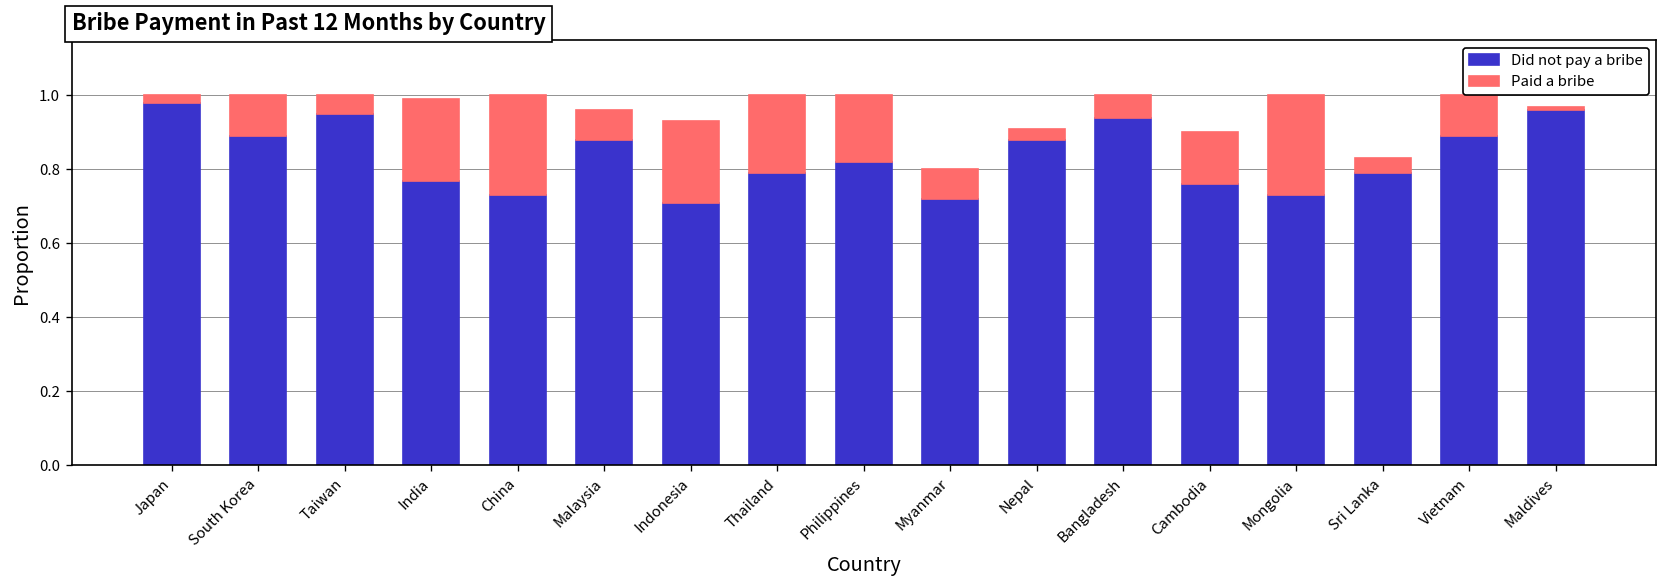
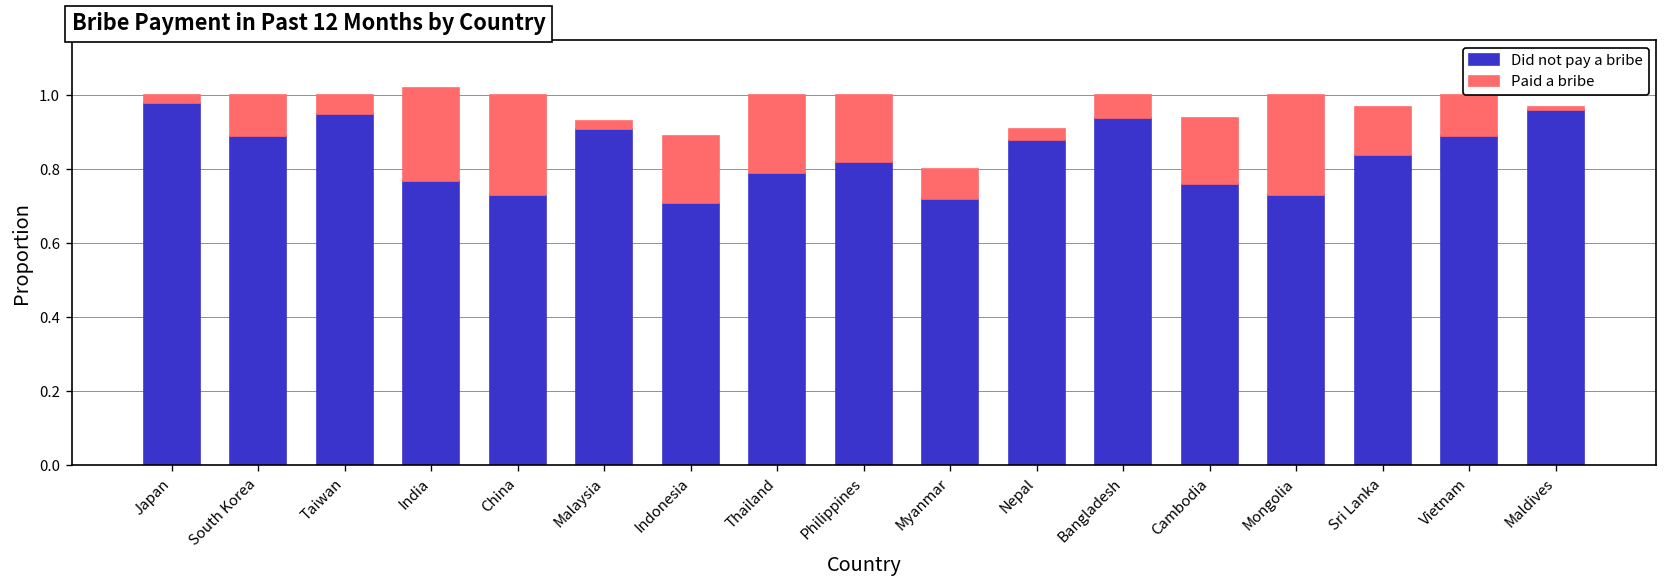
  {
    "Did not pay a bribe": {
      "Japan": 0.98,
      "South Korea": 0.89,
      "Taiwan": 0.95,
      "India": 0.77,
      "China": 0.73,
-     "Malaysia": 0.88,
+     "Malaysia": 0.91,
      "Indonesia": 0.71,
      "Thailand": 0.79,
      "Philippines": 0.82,
      "Myanmar": 0.72,
      "Nepal": 0.88,
      "Bangladesh": 0.94,
      "Cambodia": 0.76,
      "Mongolia": 0.73,
-     "Sri Lanka": 0.79,
+     "Sri Lanka": 0.84,
      "Vietnam": 0.89,
      "Maldives": 0.96
    },
    "Paid a bribe": {
      "Japan": 0.02,
      "South Korea": 0.11,
      "Taiwan": 0.05,
-     "India": 0.22,
+     "India": 0.25,
      "China": 0.27,
-     "Malaysia": 0.08,
-     "Indonesia": 0.22,
+     "Malaysia": 0.02,
+     "Indonesia": 0.18,
      "Thailand": 0.21,
      "Philippines": 0.18,
      "Myanmar": 0.08,
      "Nepal": 0.03,
      "Bangladesh": 0.06,
-     "Cambodia": 0.14,
+     "Cambodia": 0.18,
      "Mongolia": 0.27,
-     "Sri Lanka": 0.04,
+     "Sri Lanka": 0.13,
      "Maldives": 0.01
    }
  }
